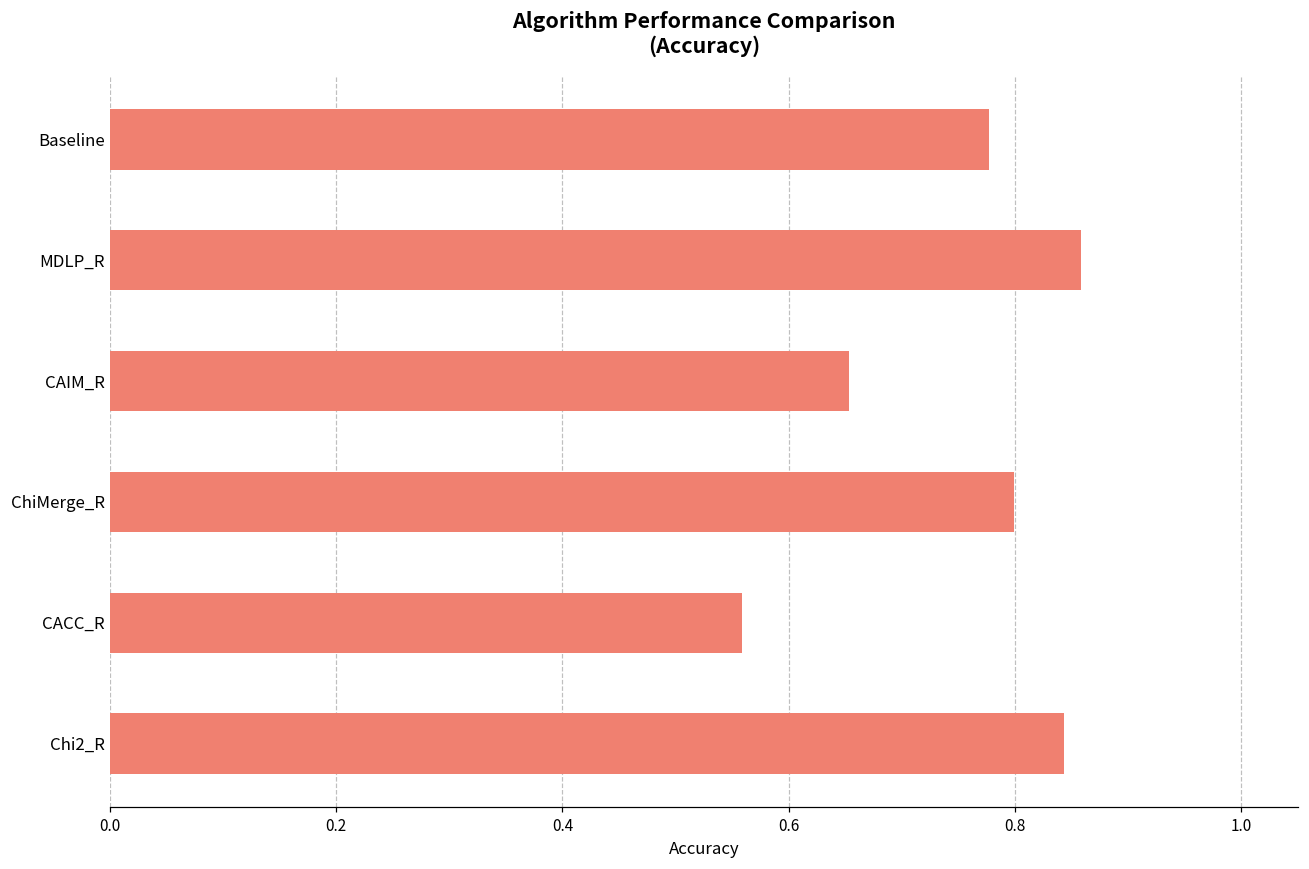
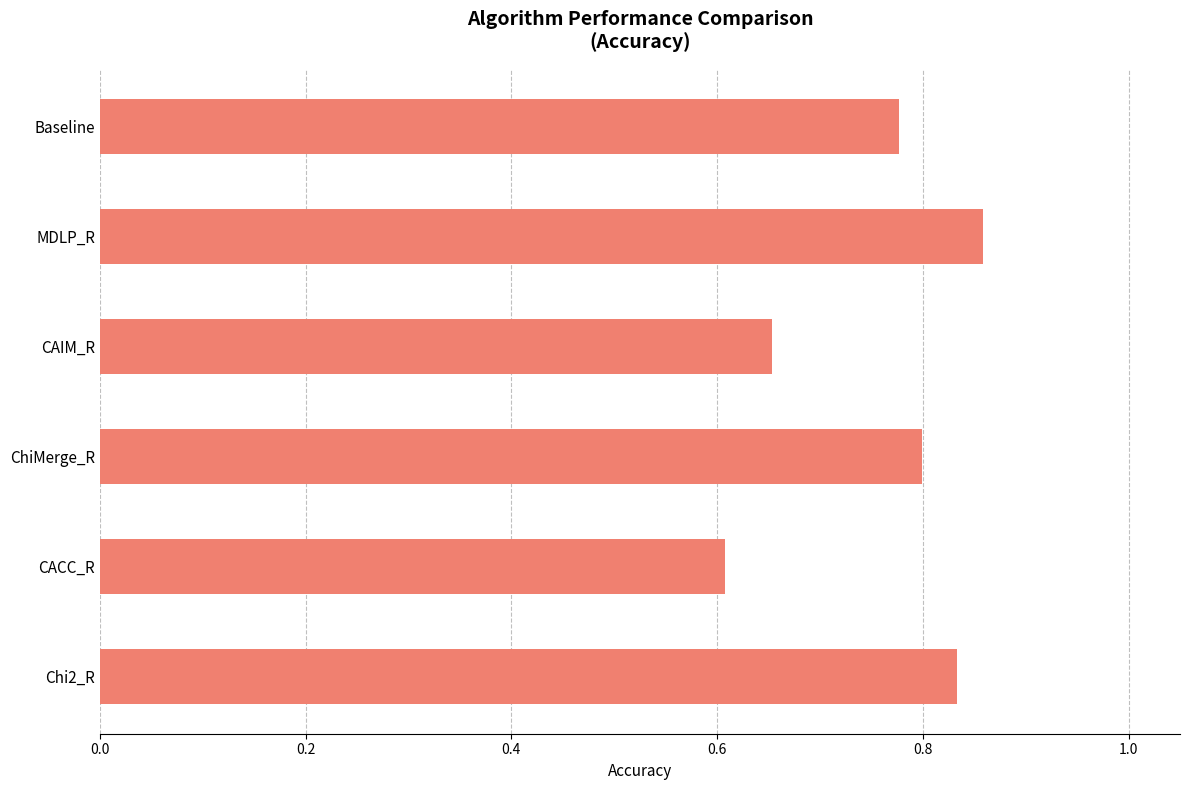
  {
    "Baseline": 0.777,
    "MDLP_R": 0.858,
    "CAIM_R": 0.653,
    "ChiMerge_R": 0.799,
-   "CACC_R": 0.559,
-   "Chi2_R": 0.843
+   "CACC_R": 0.608,
+   "Chi2_R": 0.834
  }
